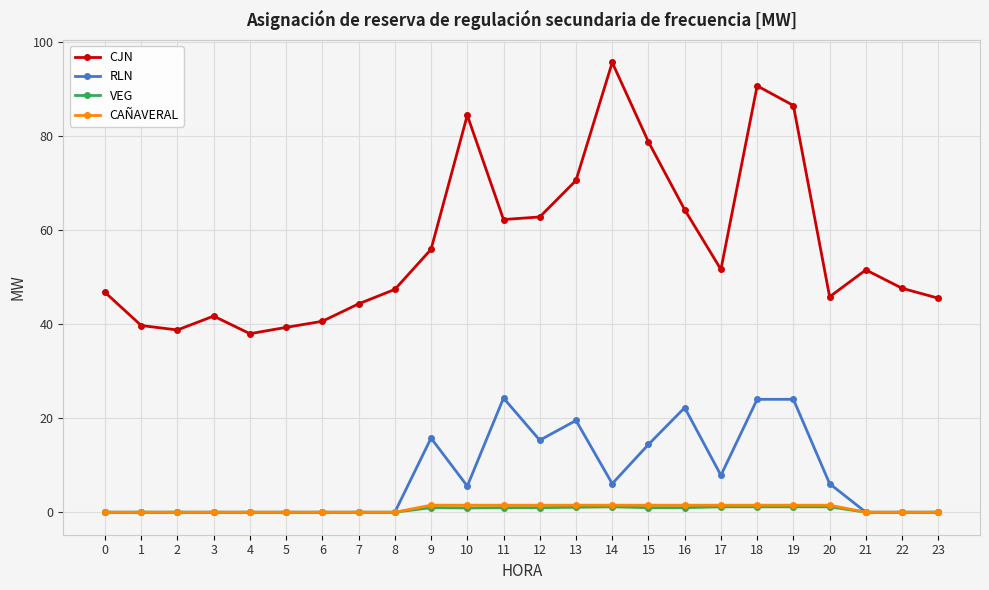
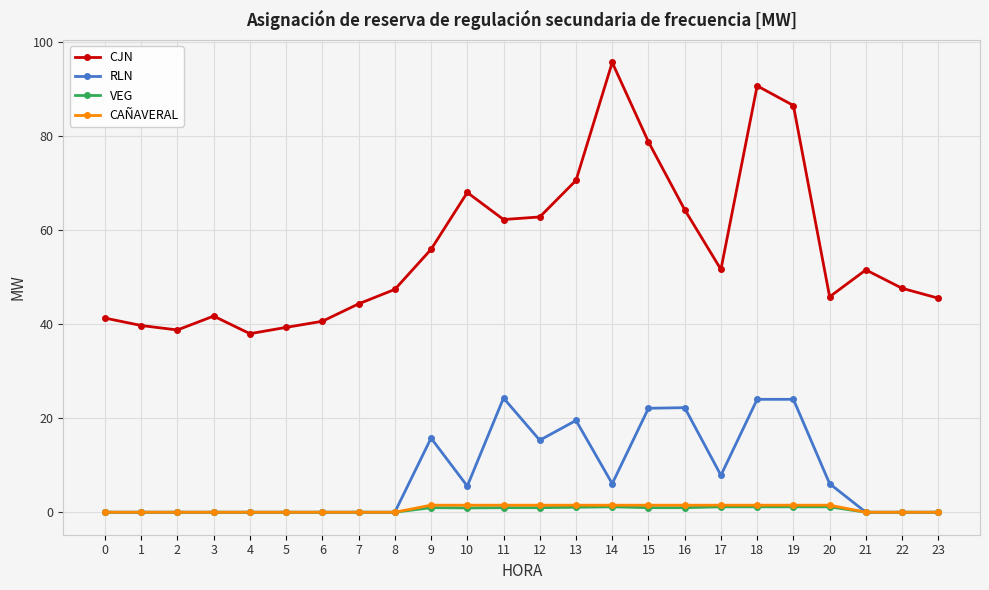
  {
    "CJN": {
-     "0": 47,
+     "0": 41,
      "1": 40,
      "2": 39,
      "3": 42,
      "4": 38,
      "5": 39,
      "6": 41,
      "7": 44,
      "8": 47,
      "9": 56,
-     "10": 84,
+     "10": 68,
      "11": 62,
      "12": 63,
      "13": 71,
      "14": 96,
      "15": 79,
      "16": 64,
      "17": 52,
      "18": 91,
      "19": 86,
      "20": 46,
      "21": 52,
      "22": 48,
      "23": 45
    },
    "RLN": {
      "9": 16,
      "10": 6,
      "11": 24,
      "12": 15,
      "13": 20,
      "14": 6,
-     "15": 14,
+     "15": 22,
      "16": 22,
      "17": 8,
      "18": 24,
      "19": 24,
      "20": 6
    },
    "VEG": {
      "10": 1
    },
    "CAÑAVERAL": {
      "10": 2
    }
  }
